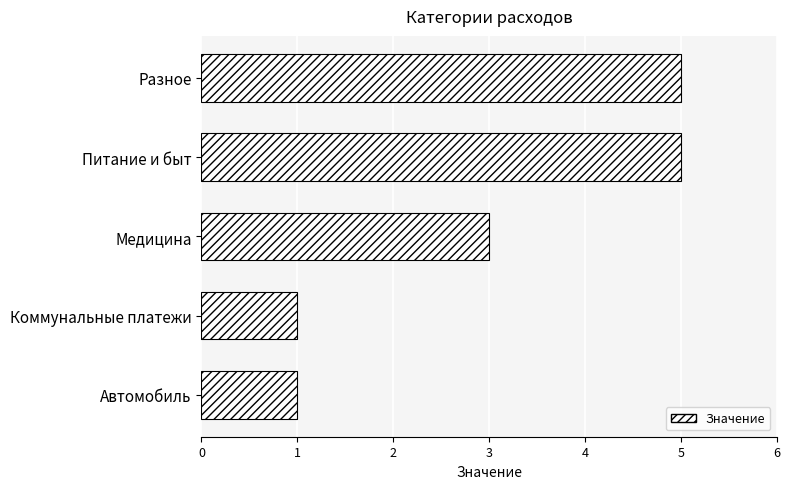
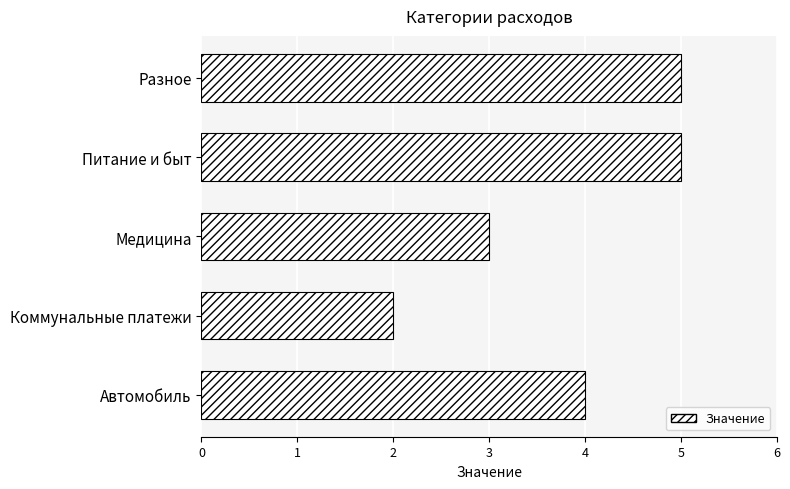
  {
    "Разное": 5,
    "Питание и быт": 5,
    "Медицина": 3,
-   "Коммунальные платежи": 1,
-   "Автомобиль": 1
+   "Коммунальные платежи": 2,
+   "Автомобиль": 4
  }
